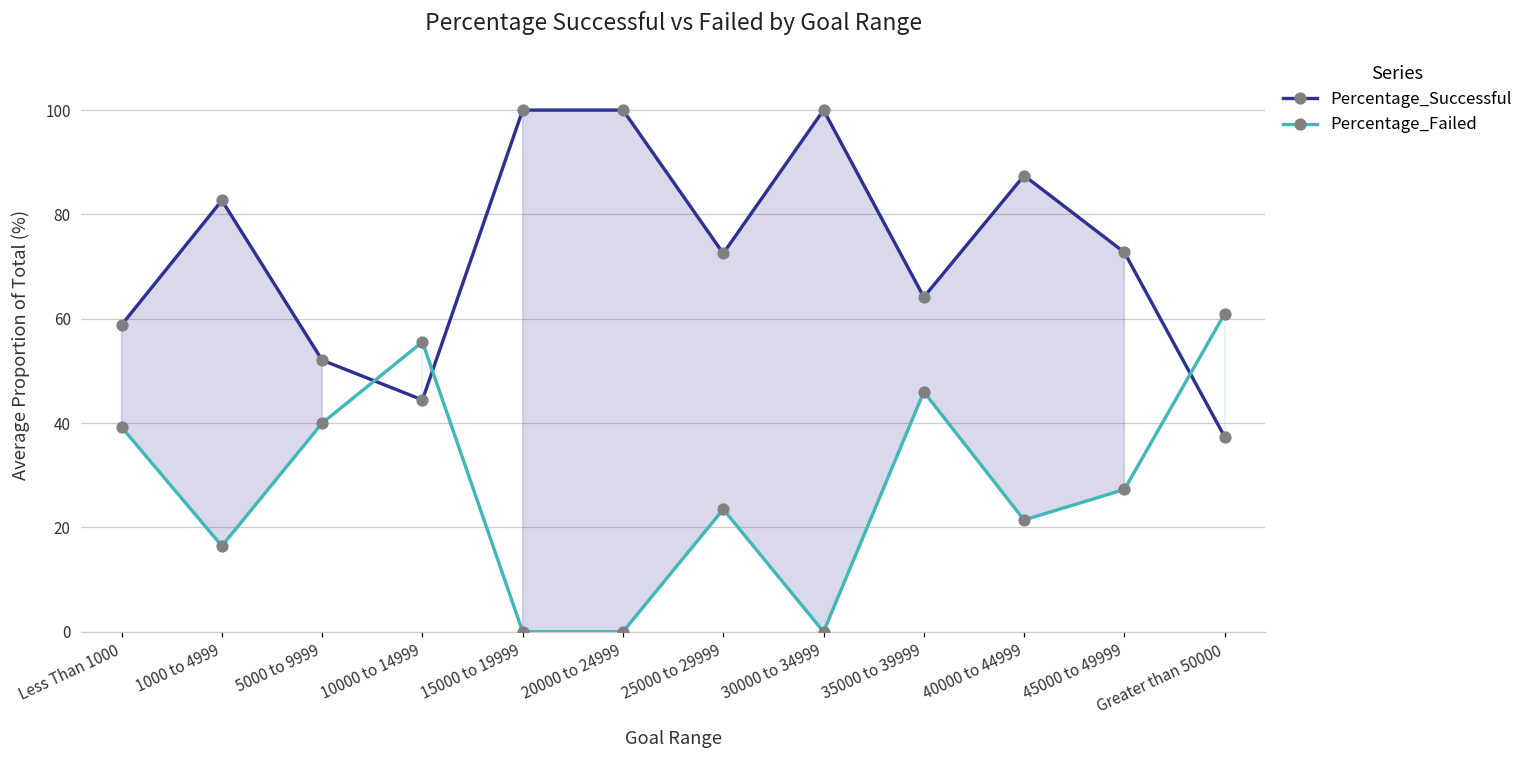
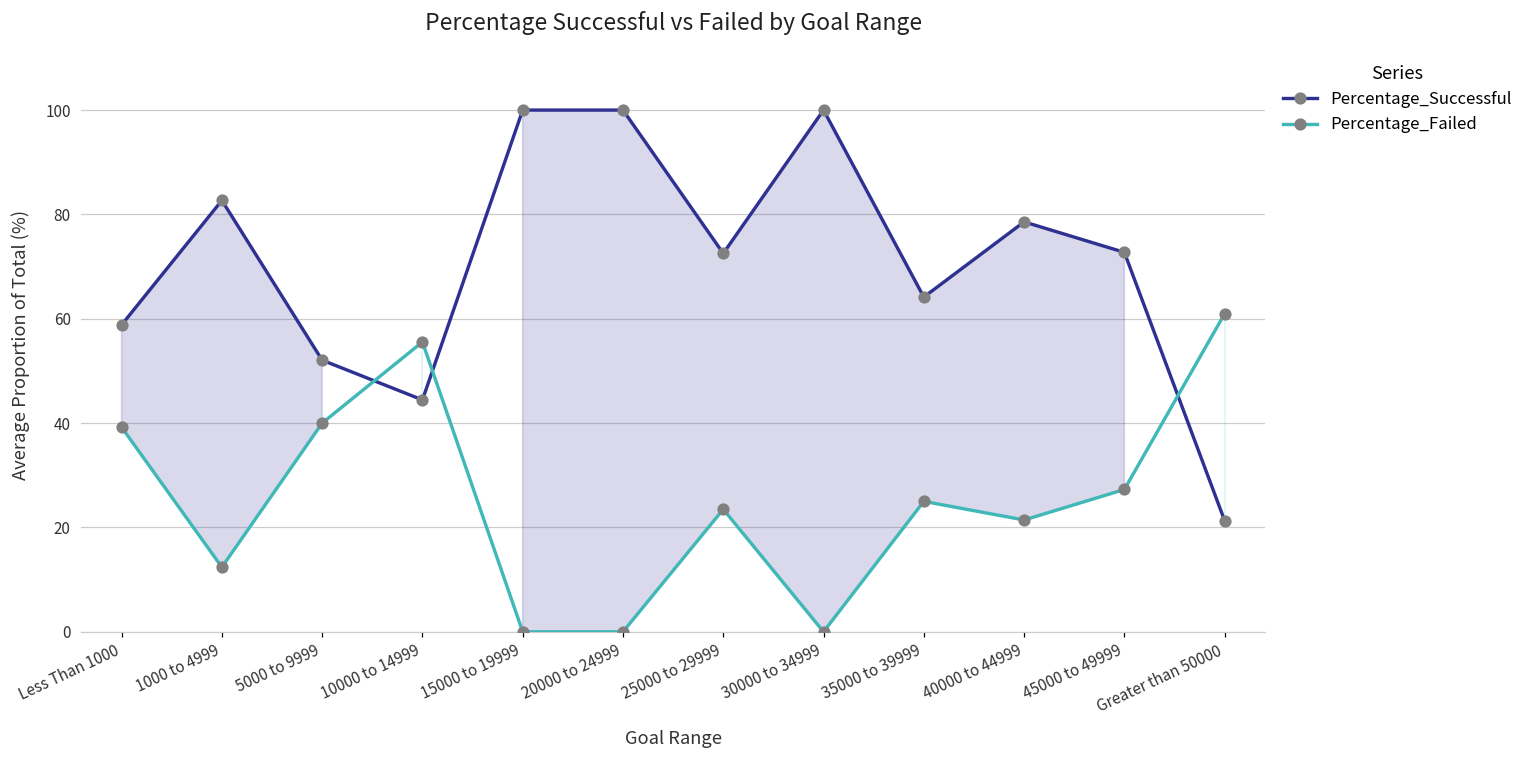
  {
    "Percentage_Successful": {
      "Less Than 1000": 59,
      "1000 to 4999": 83,
      "5000 to 9999": 52,
      "10000 to 14999": 44,
      "15000 to 19999": 100,
      "20000 to 24999": 100,
      "25000 to 29999": 73,
      "30000 to 34999": 100,
      "35000 to 39999": 64,
-     "40000 to 44999": 87,
+     "40000 to 44999": 79,
      "45000 to 49999": 73,
-     "Greater than 50000": 37
+     "Greater than 50000": 21
    },
    "Percentage_Failed": {
      "Less Than 1000": 39,
-     "1000 to 4999": 16,
+     "1000 to 4999": 12,
      "5000 to 9999": 40,
      "10000 to 14999": 56,
      "15000 to 19999": 0,
      "20000 to 24999": 0,
      "25000 to 29999": 23,
      "30000 to 34999": 0,
-     "35000 to 39999": 46,
+     "35000 to 39999": 25,
      "40000 to 44999": 21,
      "45000 to 49999": 27,
      "Greater than 50000": 61
    }
  }
